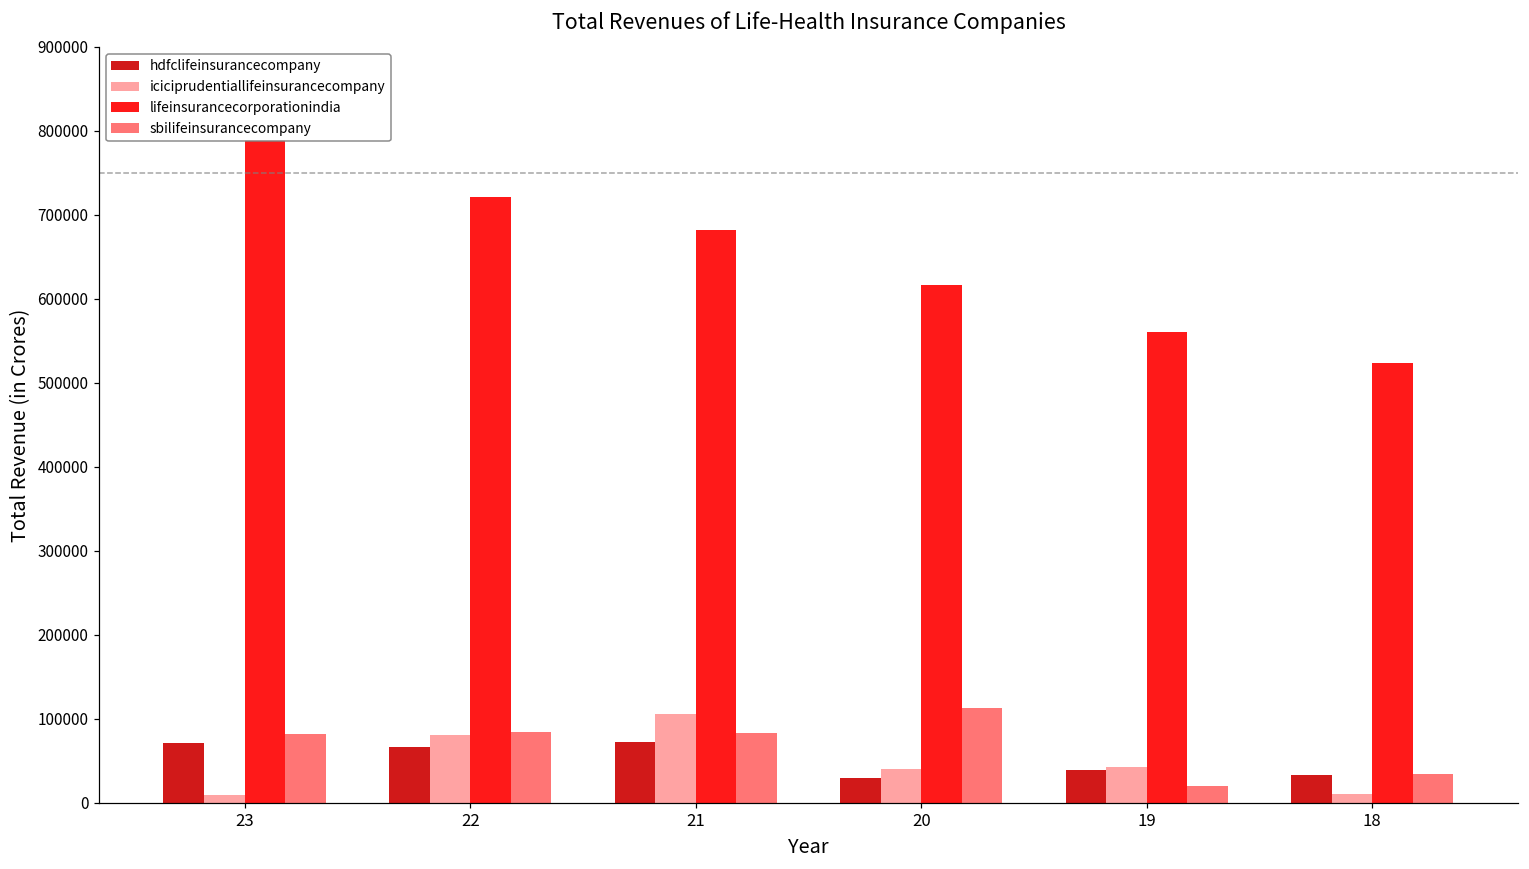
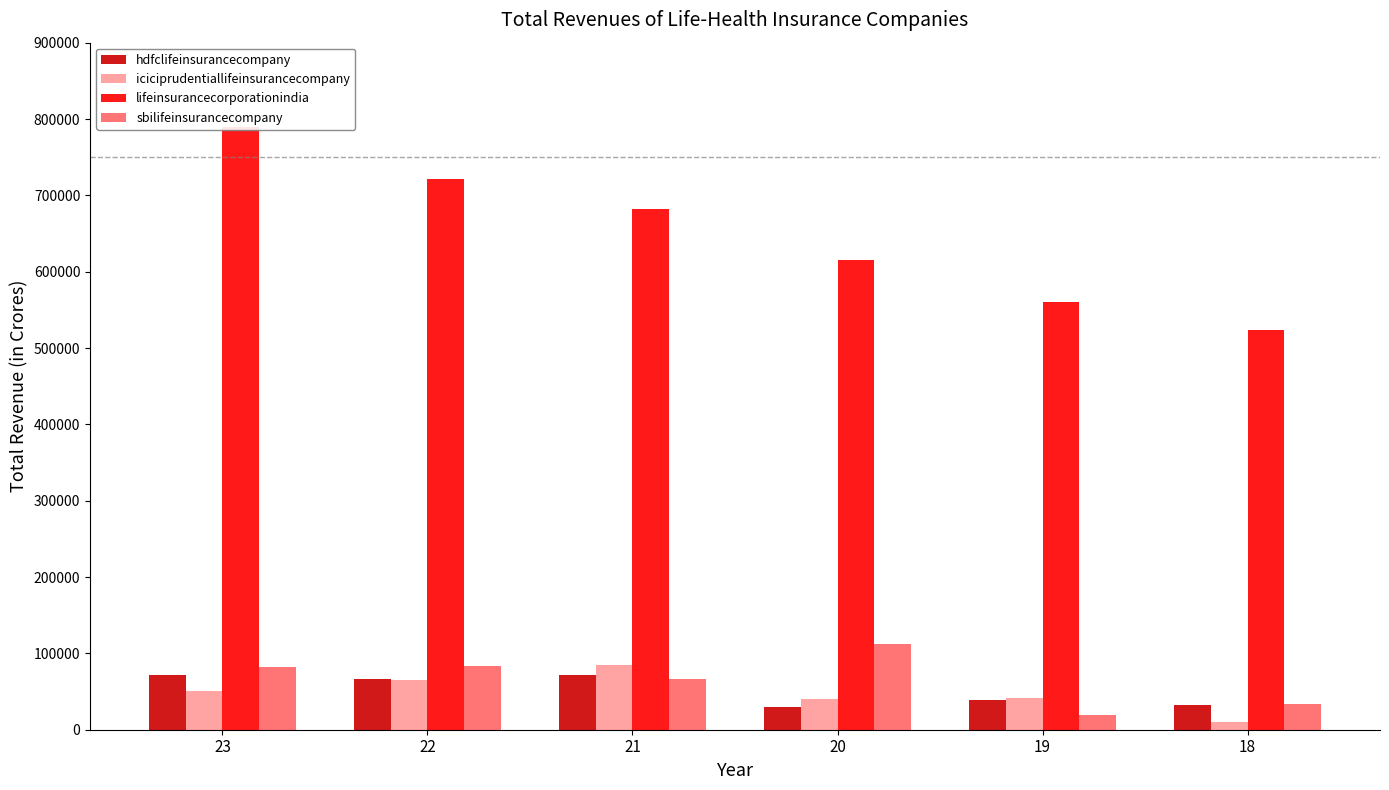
  {
    "iciciprudentiallifeinsurancecompany": {
-     "23": 10000,
-     "22": 80000,
-     "21": 110000,
+     "23": 50000,
+     "22": 60000,
+     "21": 80000,
      "20": 40000,
      "19": 40000,
      "18": 10000
    },
    "sbilifeinsurancecompany": {
      "23": 80000,
      "22": 80000,
-     "21": 80000,
+     "21": 70000,
      "20": 110000,
      "19": 20000,
      "18": 30000
    }
  }
